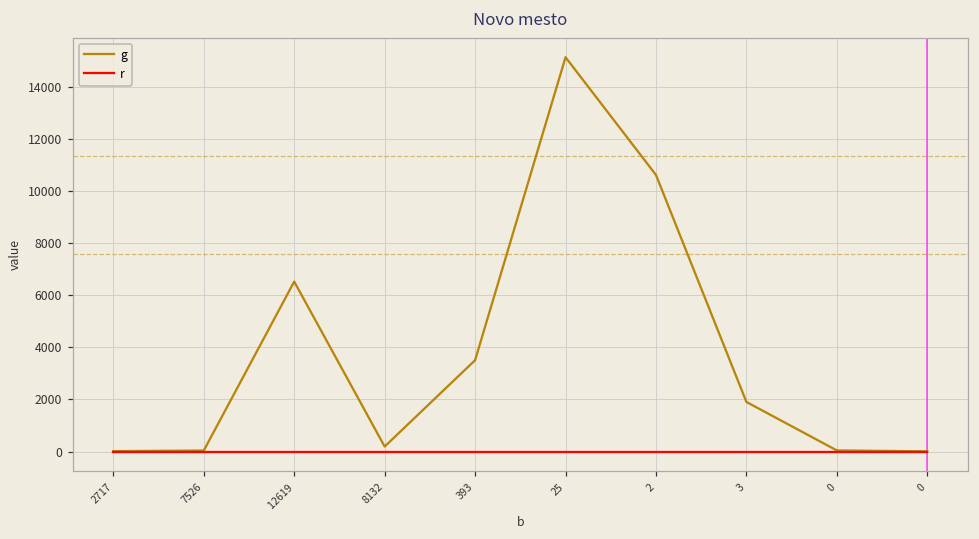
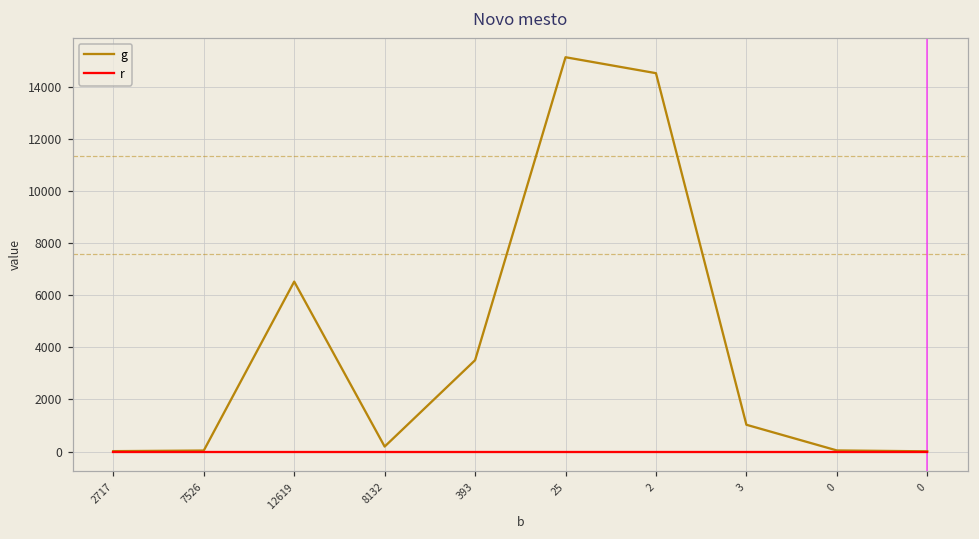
  {
    "g": {
      "12619": 6500,
      "8132": 200,
      "393": 3500,
      "25": 15200,
-     "2": 10600,
-     "3": 1900
+     "2": 14500,
+     "3": 1000
    },
    "r": {
      "12619": 0,
      "8132": 0,
      "393": 0,
      "25": 0,
      "2": 0,
      "3": 0
    }
  }
